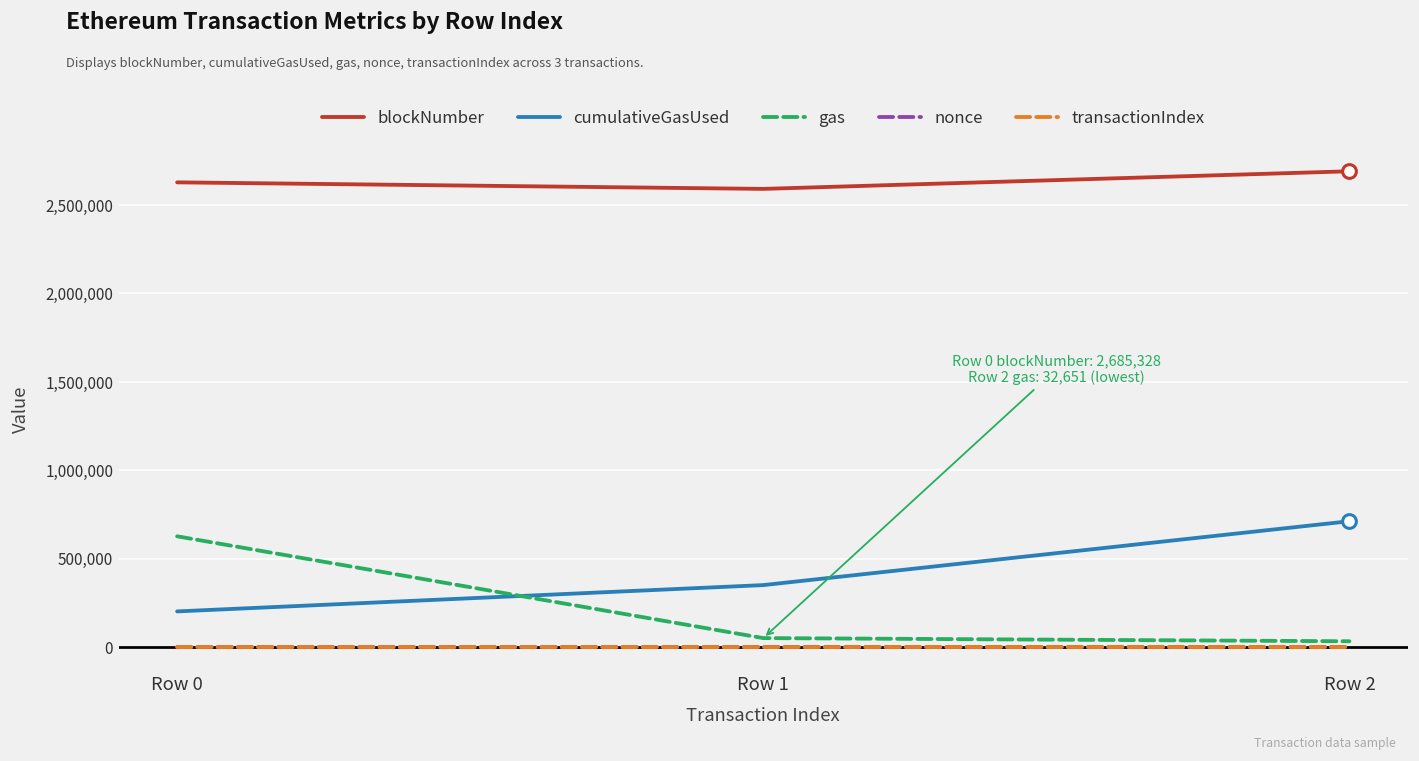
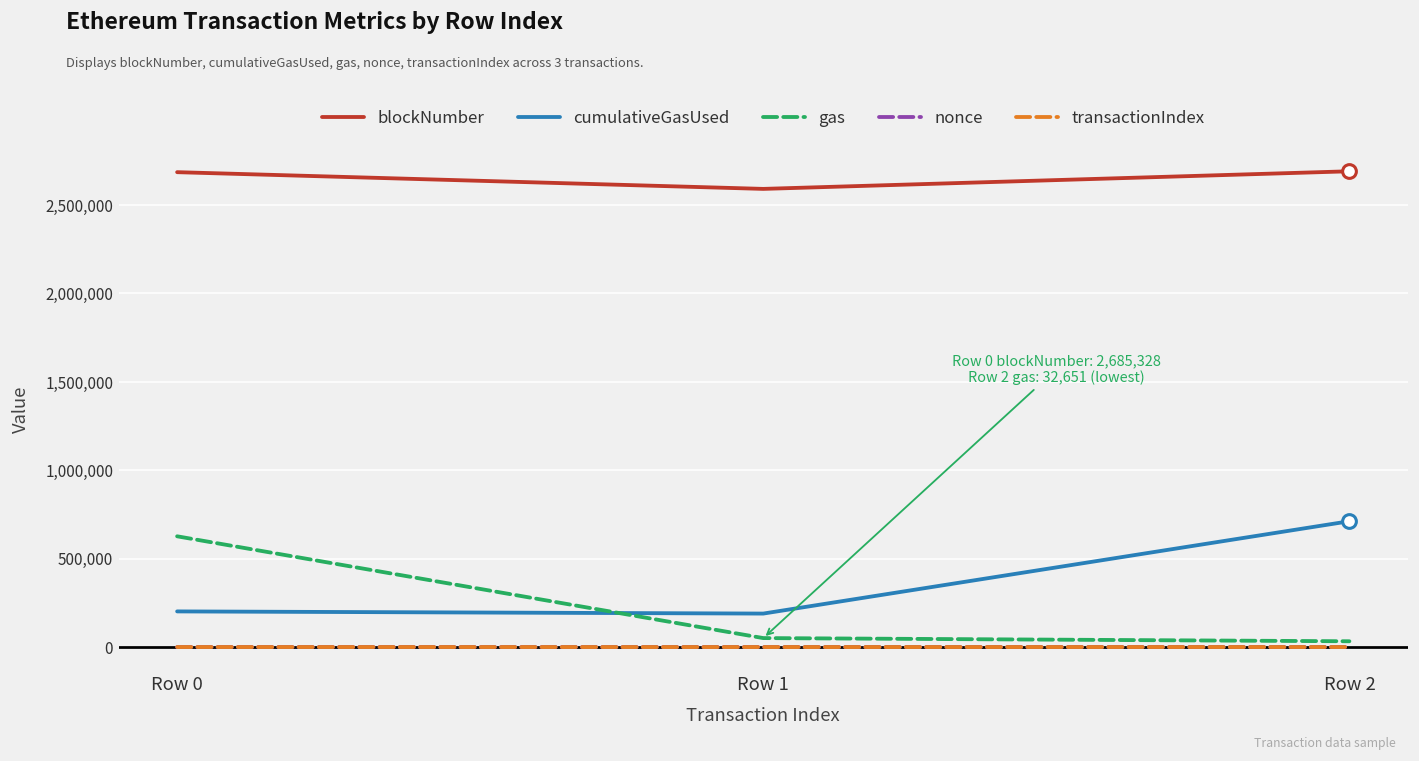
  {
    "blockNumber": {
-     "Row 0": "2,630,000",
+     "Row 0": "2,690,000",
      "Row 1": "2,590,000"
    },
    "cumulativeGasUsed": {
      "Row 0": "200,000",
-     "Row 1": "350,000"
+     "Row 1": "190,000"
    },
    "gas": {
      "Row 0": "630,000",
      "Row 1": "50,000",
      "Row 2": "30,000"
    },
    "transactionIndex": {
      "Row 0": "0",
      "Row 1": "0",
      "Row 2": "0"
    }
  }
